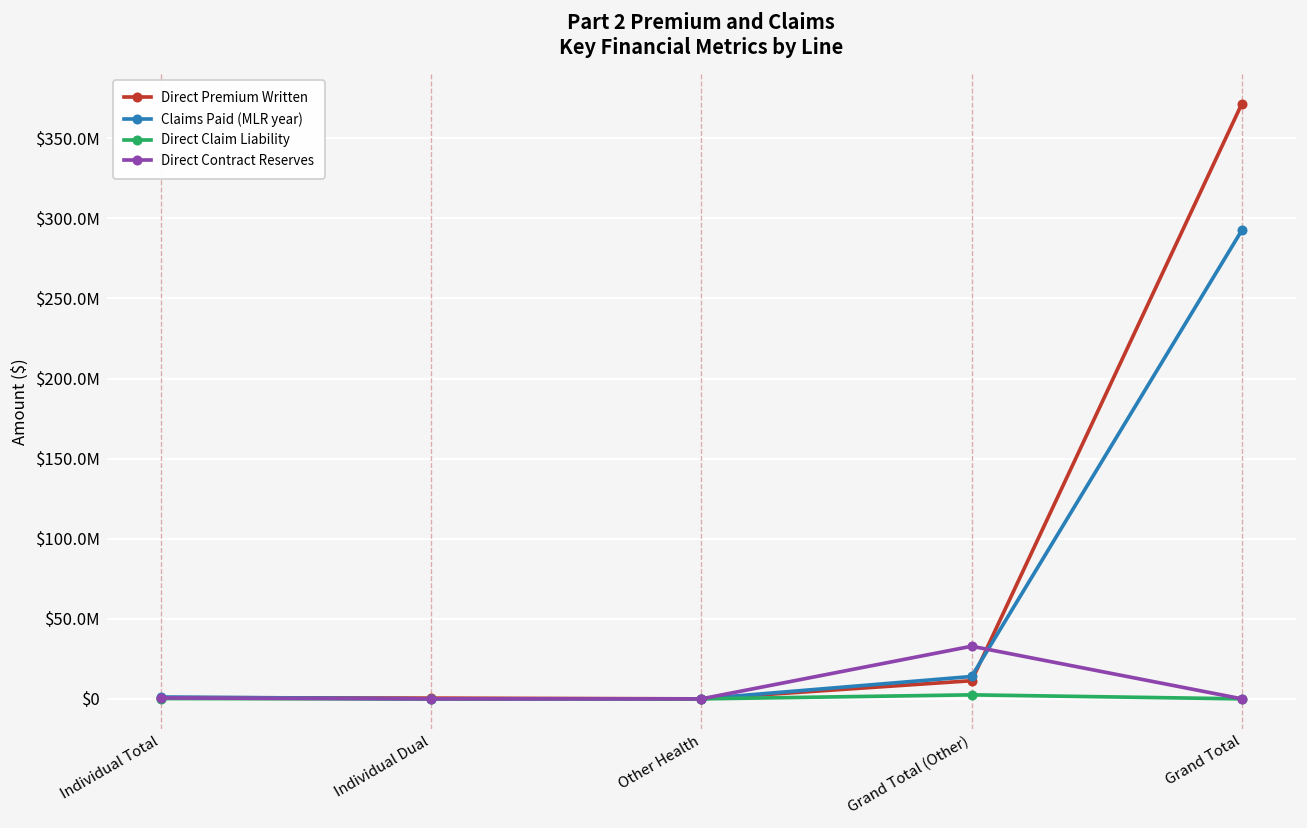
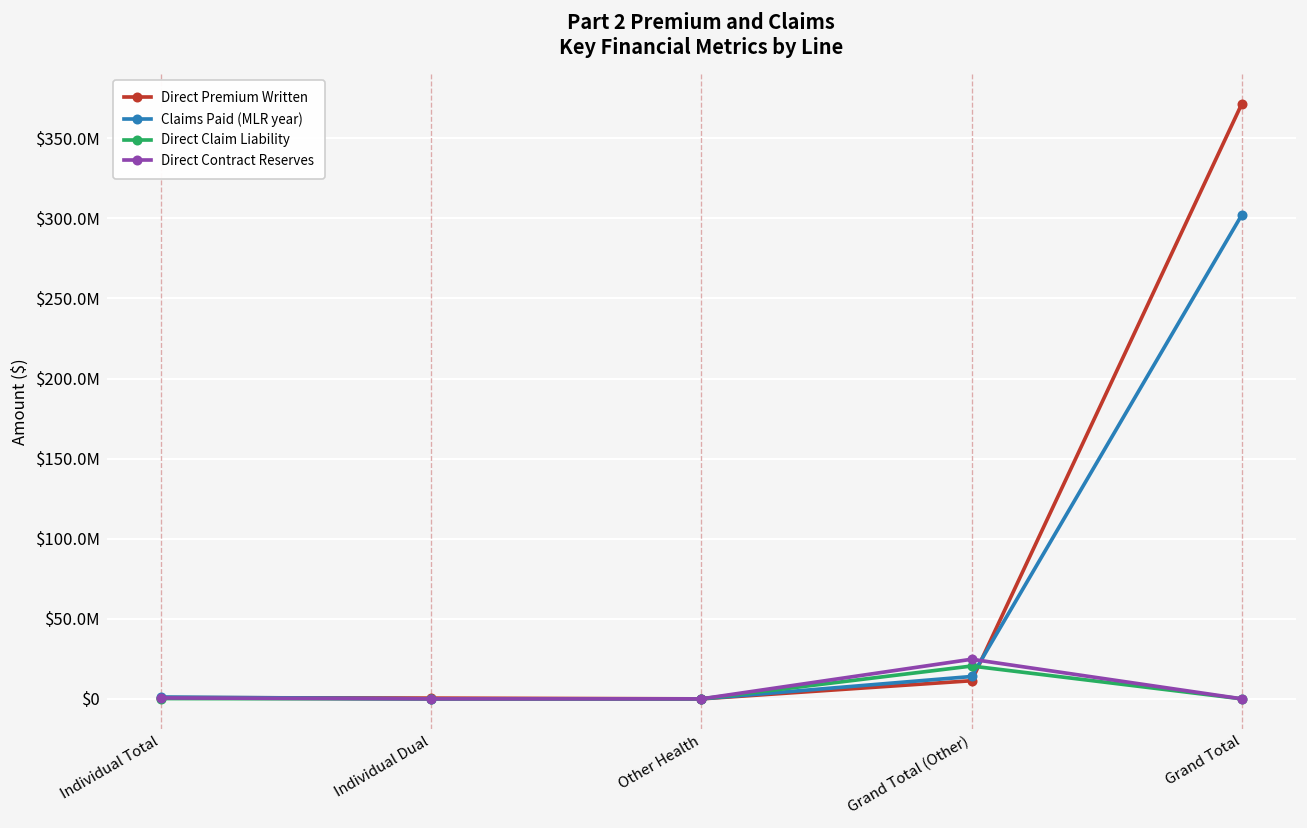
  {
    "Direct Premium Written": {
      "Grand Total (Other)": "$11000000",
      "Grand Total": "$372000000"
    },
    "Claims Paid (MLR year)": {
      "Grand Total (Other)": "$14000000",
-     "Grand Total": "$293000000"
+     "Grand Total": "$302000000"
    },
    "Direct Claim Liability": {
-     "Grand Total (Other)": "$3000000"
+     "Grand Total (Other)": "$21000000"
    },
    "Direct Contract Reserves": {
-     "Grand Total (Other)": "$33000000"
+     "Grand Total (Other)": "$25000000"
    }
  }
